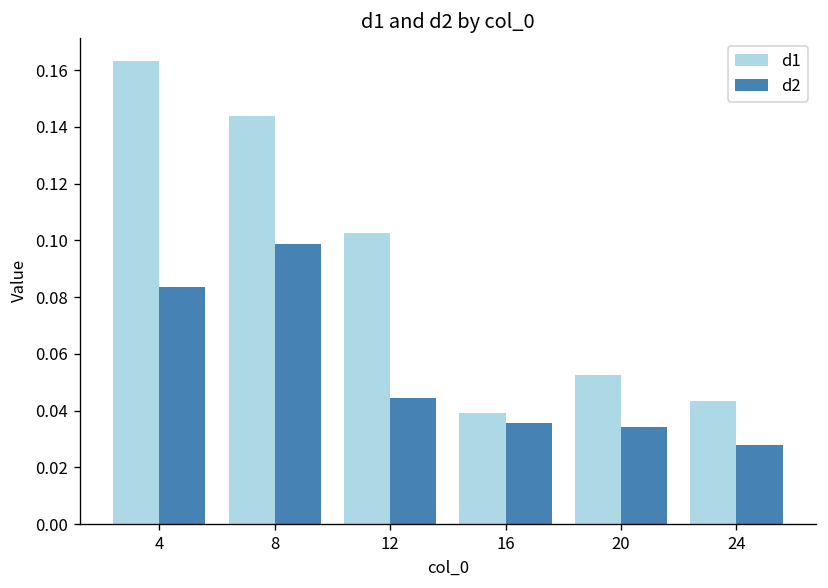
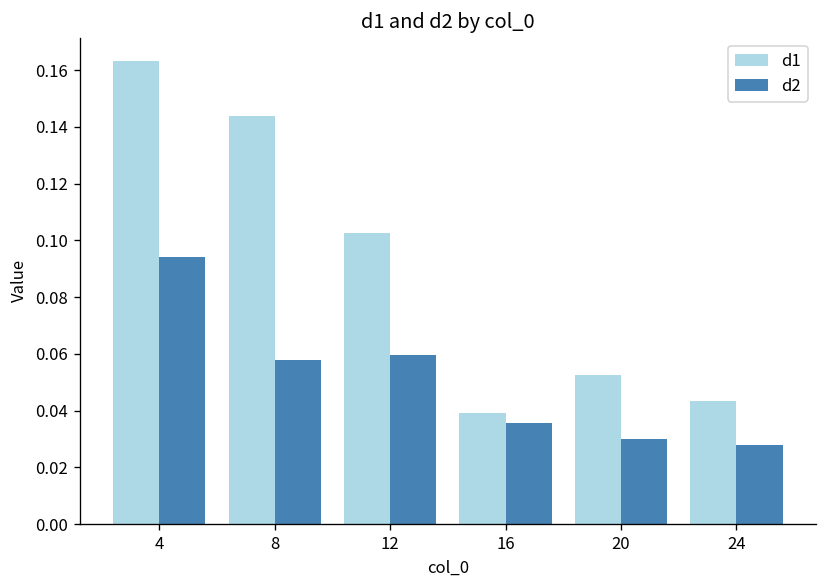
  {
    "d1": {
      "4": 0.163,
      "8": 0.144,
      "12": 0.102,
      "16": 0.039,
      "20": 0.053,
      "24": 0.043
    },
    "d2": {
-     "4": 0.083,
-     "8": 0.099,
-     "12": 0.044,
+     "4": 0.094,
+     "8": 0.058,
+     "12": 0.060,
      "16": 0.036,
-     "20": 0.034,
+     "20": 0.030,
      "24": 0.028
    }
  }
